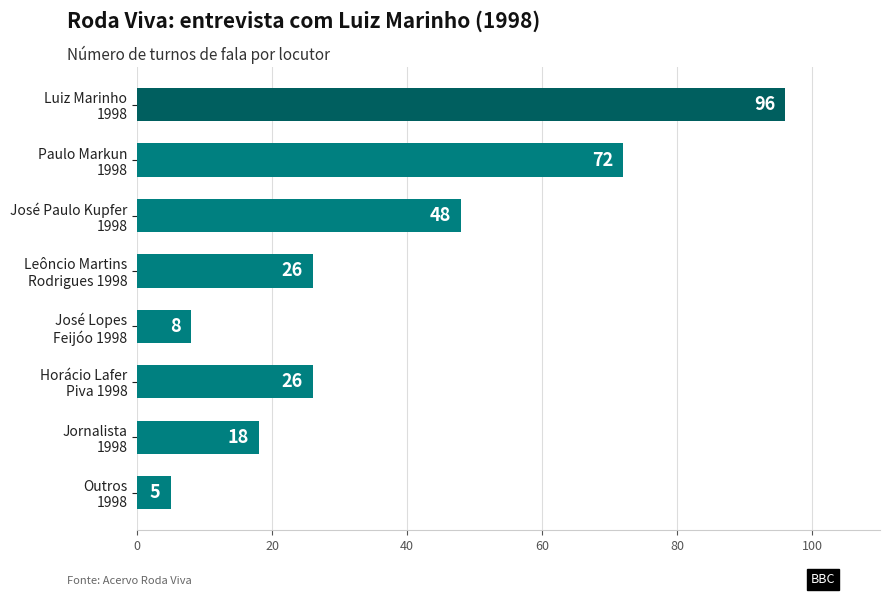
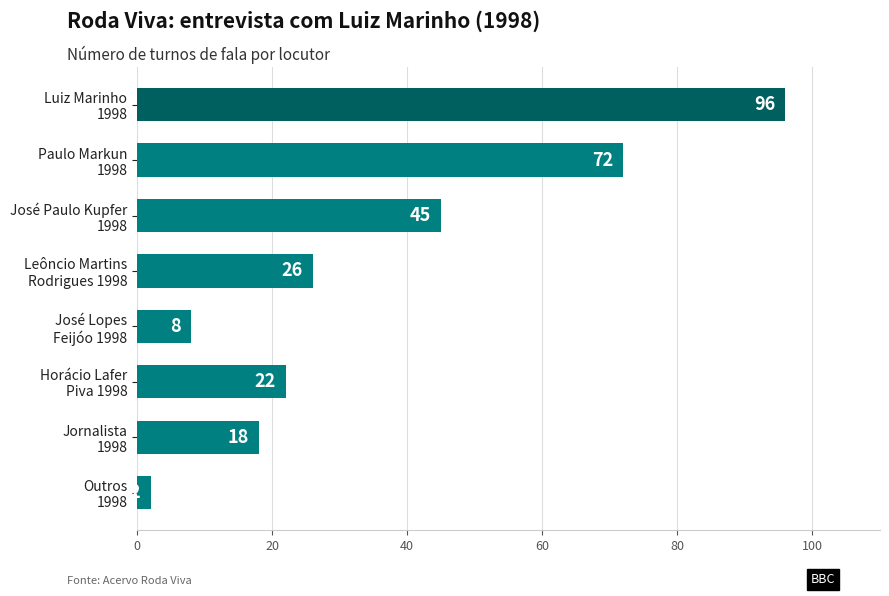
  {
    "Luiz Marinho 1998": 96,
    "Paulo Markun 1998": 72,
-   "José Paulo Kupfer 1998": 48,
+   "José Paulo Kupfer 1998": 45,
    "Leôncio Martins Rodrigues 1998": 26,
    "José Lopes Feijóo 1998": 8,
-   "Horácio Lafer Piva 1998": 26,
+   "Horácio Lafer Piva 1998": 22,
    "Jornalista 1998": 18,
-   "Outros 1998": 5
+   "Outros 1998": 2
  }
